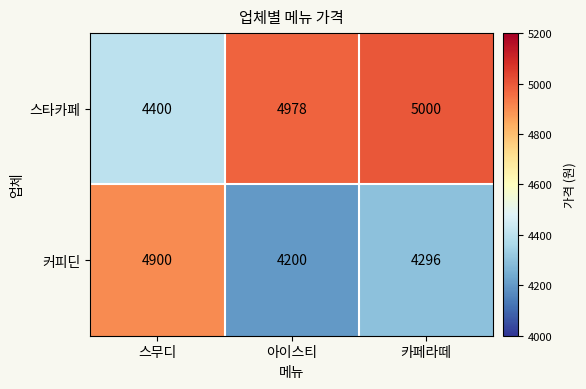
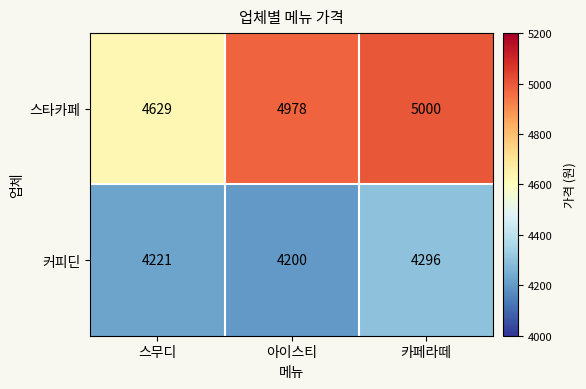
  {
    "스타카페": {
-     "스무디": 4400,
+     "스무디": 4629,
      "아이스티": 4978,
      "카페라떼": 5000
    },
    "커피딘": {
-     "스무디": 4900,
+     "스무디": 4221,
      "아이스티": 4200,
      "카페라떼": 4296
    }
  }
